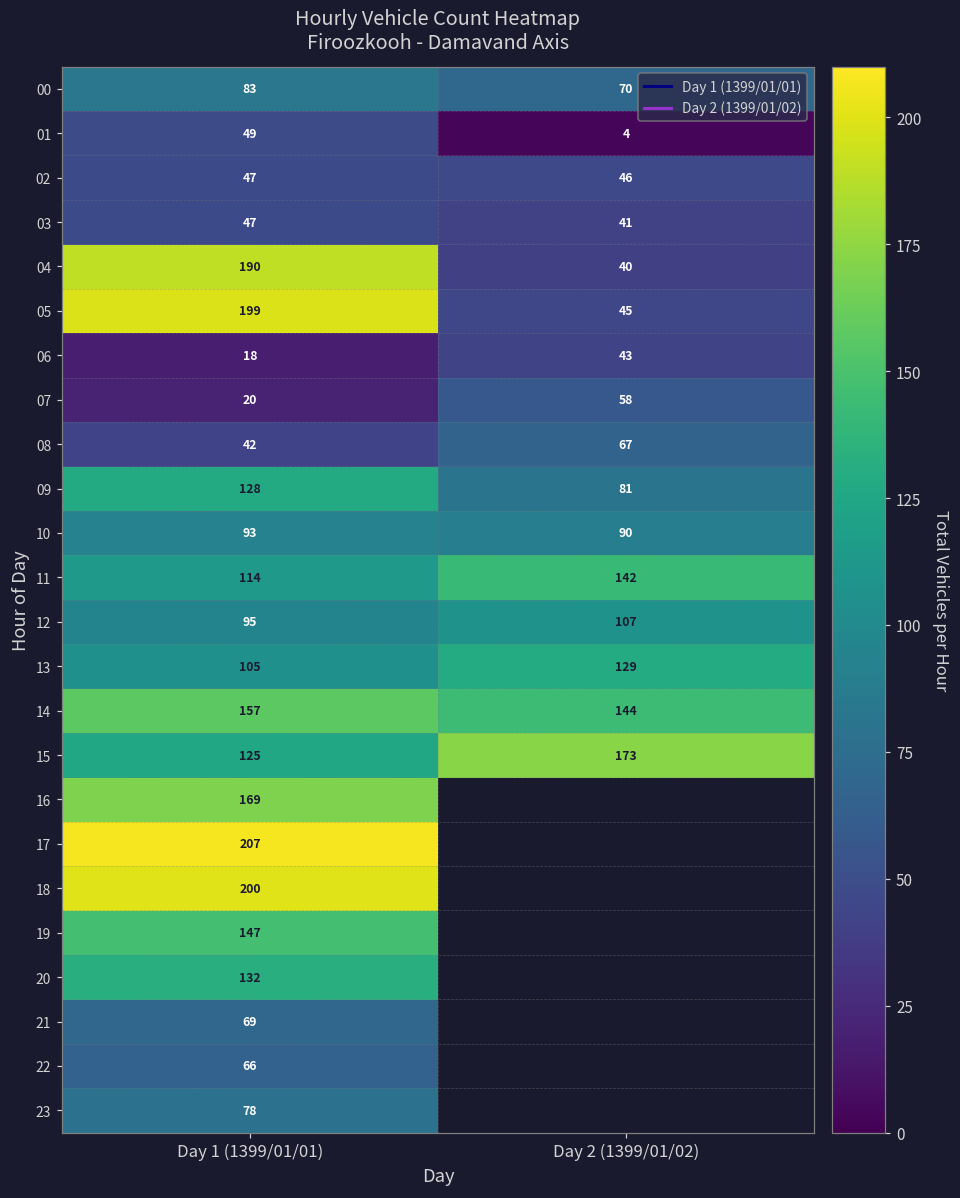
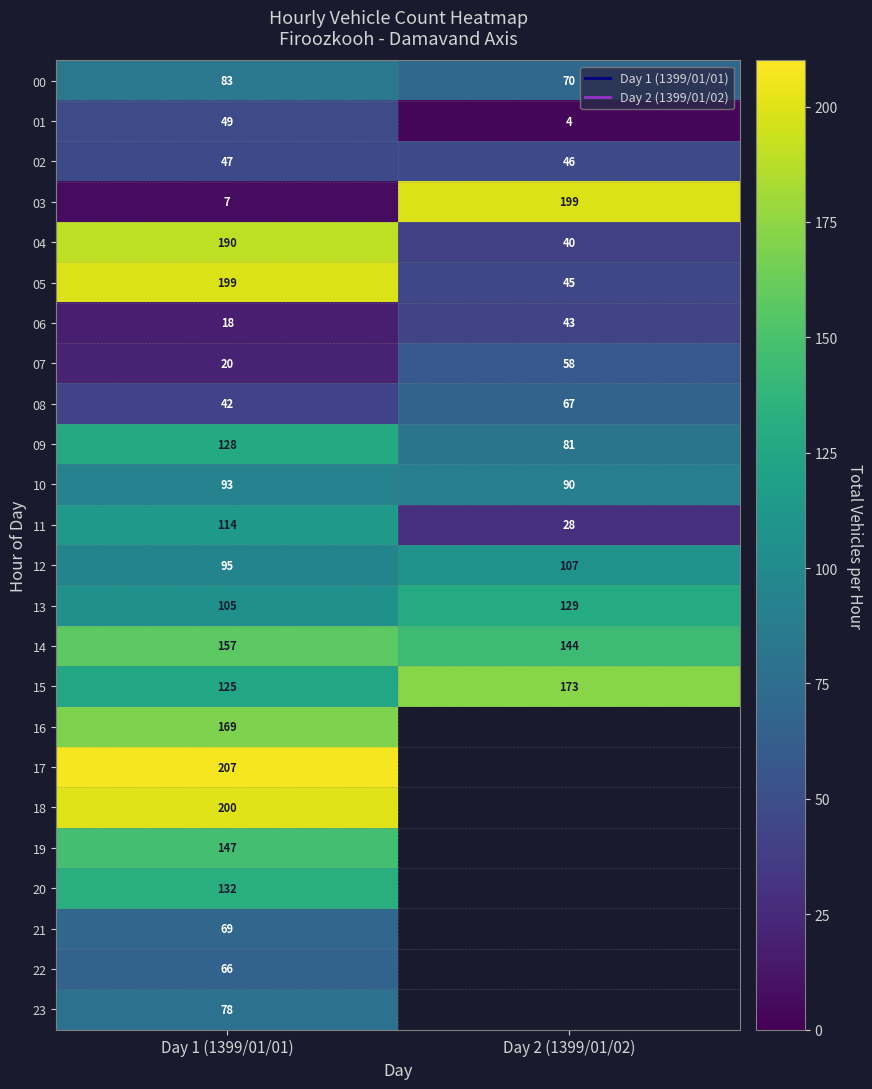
  {
    "00": {
      "Day 1 (1399/01/01)": 83,
      "Day 2 (1399/01/02)": 70
    },
    "01": {
      "Day 1 (1399/01/01)": 49,
      "Day 2 (1399/01/02)": 4
    },
    "02": {
      "Day 1 (1399/01/01)": 47,
      "Day 2 (1399/01/02)": 46
    },
    "03": {
-     "Day 1 (1399/01/01)": 47,
-     "Day 2 (1399/01/02)": 41
+     "Day 1 (1399/01/01)": 7,
+     "Day 2 (1399/01/02)": 199
    },
    "04": {
      "Day 1 (1399/01/01)": 190,
      "Day 2 (1399/01/02)": 40
    },
    "05": {
      "Day 1 (1399/01/01)": 199,
      "Day 2 (1399/01/02)": 45
    },
    "06": {
      "Day 1 (1399/01/01)": 18,
      "Day 2 (1399/01/02)": 43
    },
    "07": {
      "Day 1 (1399/01/01)": 20,
      "Day 2 (1399/01/02)": 58
    },
    "08": {
      "Day 1 (1399/01/01)": 42,
      "Day 2 (1399/01/02)": 67
    },
    "09": {
      "Day 1 (1399/01/01)": 128,
      "Day 2 (1399/01/02)": 81
    },
    "10": {
      "Day 1 (1399/01/01)": 93,
      "Day 2 (1399/01/02)": 90
    },
    "11": {
      "Day 1 (1399/01/01)": 114,
-     "Day 2 (1399/01/02)": 142
+     "Day 2 (1399/01/02)": 28
    },
    "12": {
      "Day 1 (1399/01/01)": 95,
      "Day 2 (1399/01/02)": 107
    },
    "13": {
      "Day 1 (1399/01/01)": 105,
      "Day 2 (1399/01/02)": 129
    },
    "14": {
      "Day 1 (1399/01/01)": 157,
      "Day 2 (1399/01/02)": 144
    },
    "15": {
      "Day 1 (1399/01/01)": 125,
      "Day 2 (1399/01/02)": 173
    },
    "16": {
      "Day 1 (1399/01/01)": 169
    },
    "17": {
      "Day 1 (1399/01/01)": 207
    },
    "18": {
      "Day 1 (1399/01/01)": 200
    },
    "19": {
      "Day 1 (1399/01/01)": 147
    },
    "20": {
      "Day 1 (1399/01/01)": 132
    },
    "21": {
      "Day 1 (1399/01/01)": 69
    },
    "22": {
      "Day 1 (1399/01/01)": 66
    },
    "23": {
      "Day 1 (1399/01/01)": 78
    }
  }
